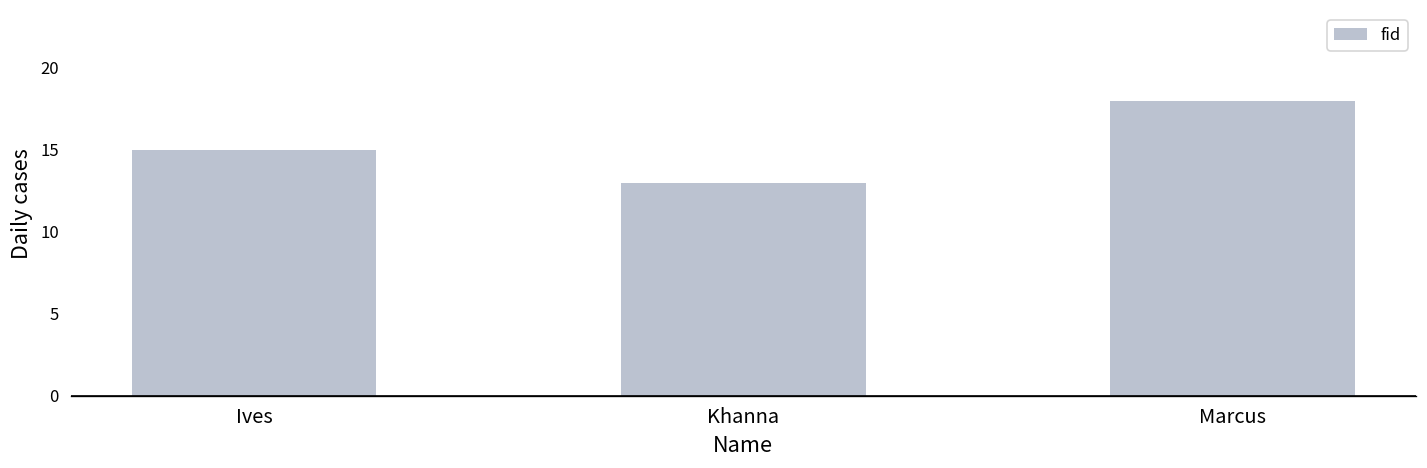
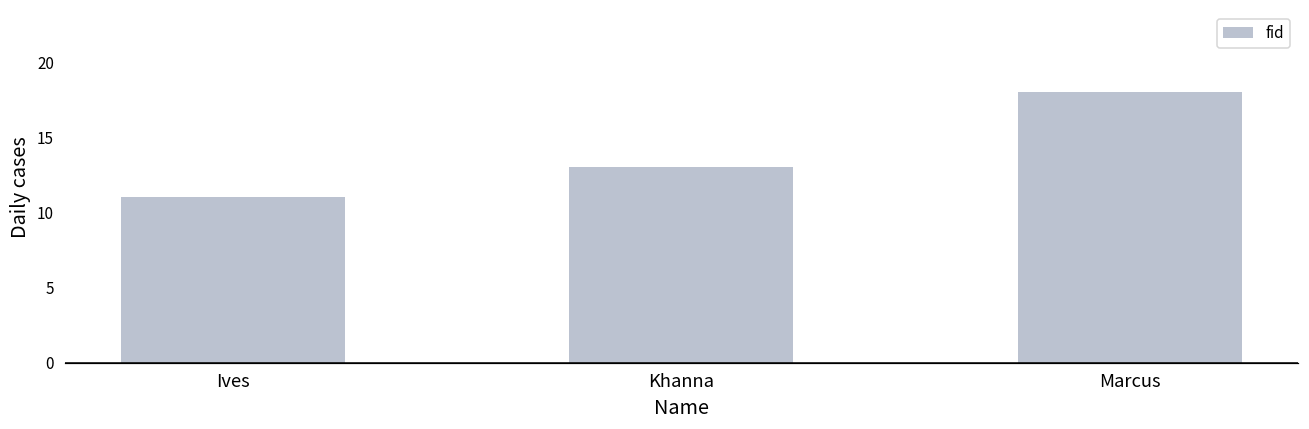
  {
-   "Ives": 15,
+   "Ives": 11,
    "Khanna": 13,
    "Marcus": 18
  }
